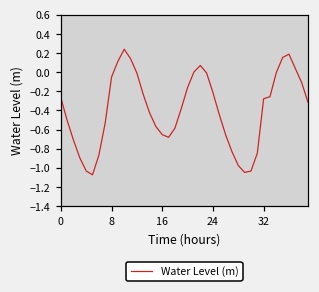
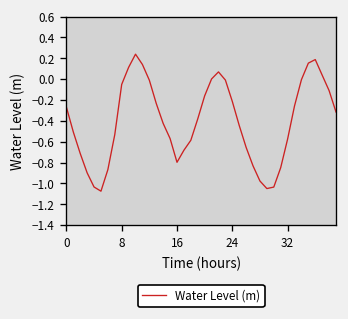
  {
    "0": -0.3,
    "8": -0.1,
-   "16": -0.7,
+   "16": -0.8,
    "24": -0.2,
-   "32": -0.3
+   "32": -0.6
  }
